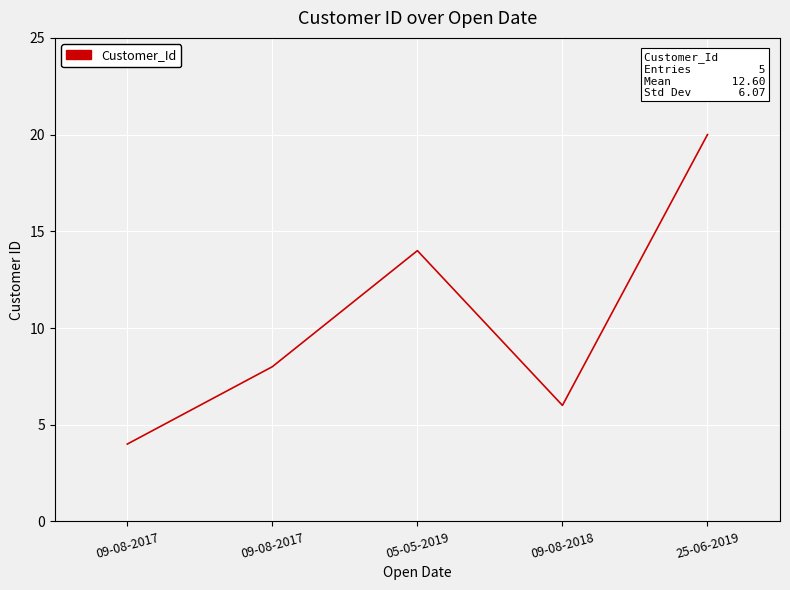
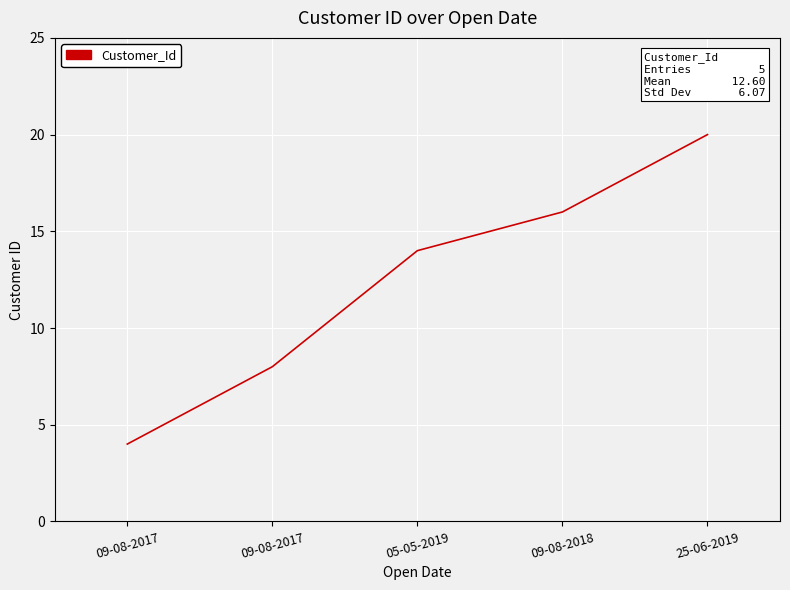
  {
    "05-05-2019": 14,
-   "09-08-2018": 6,
+   "09-08-2018": 16,
    "25-06-2019": 20
  }
